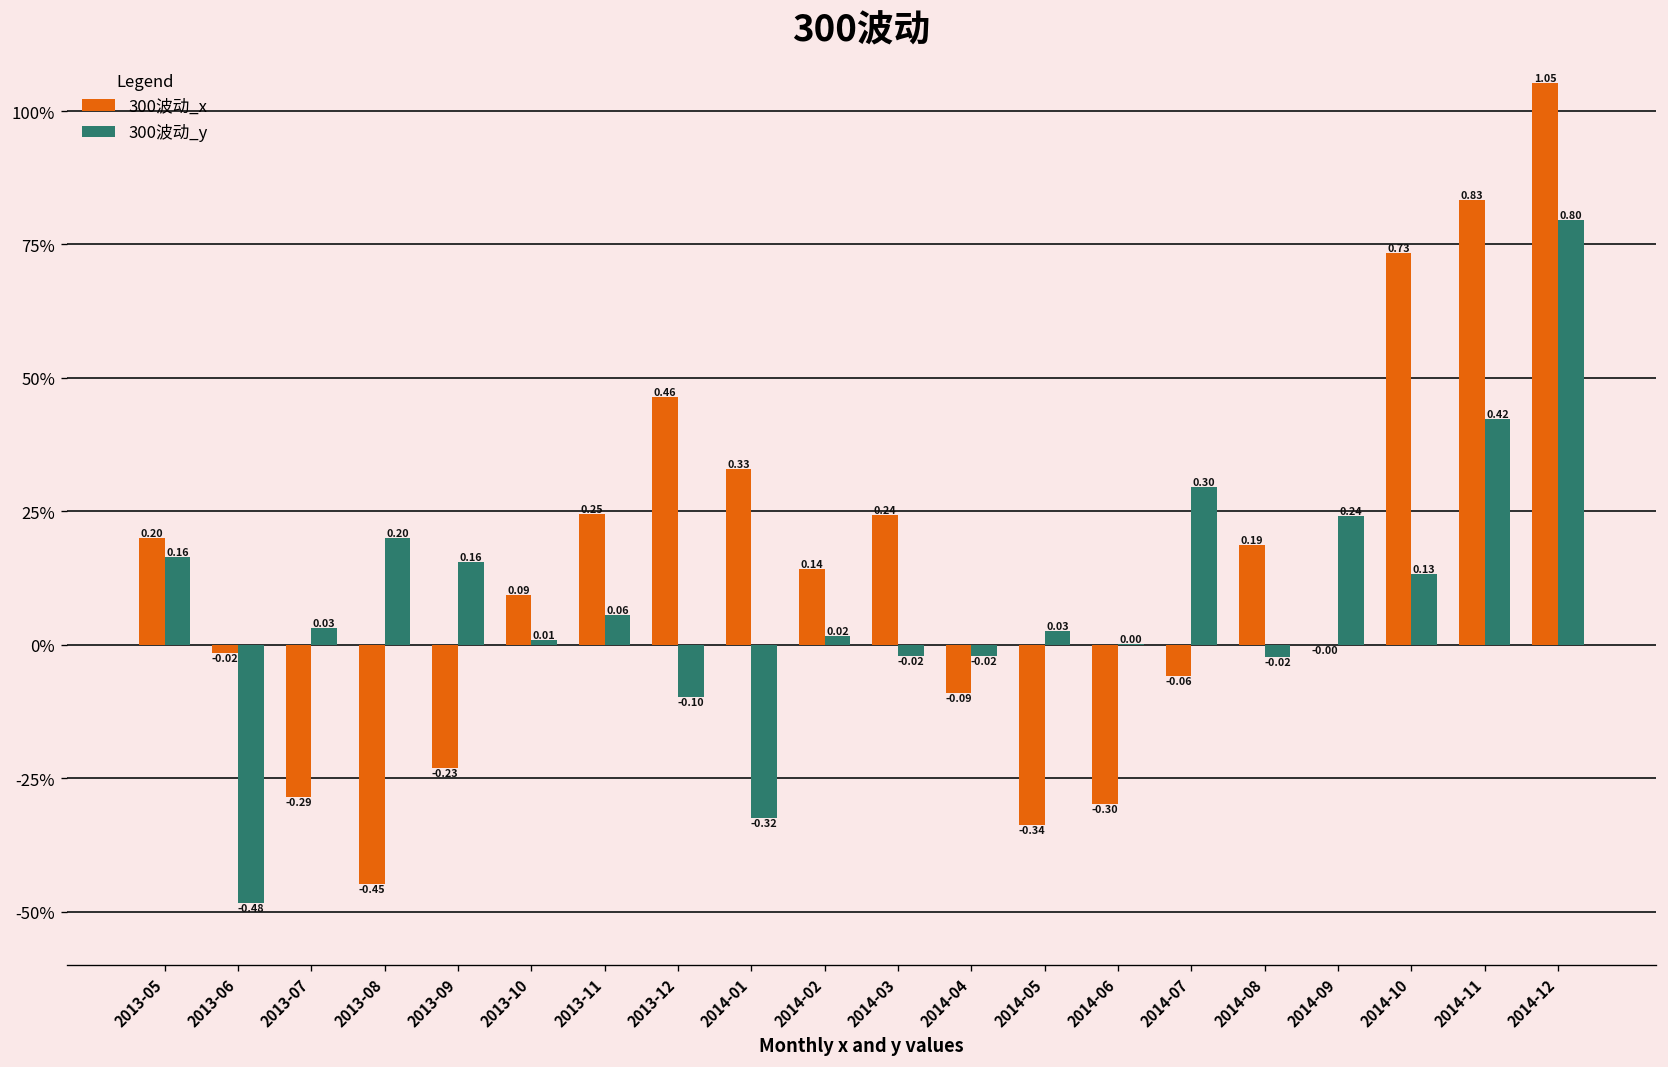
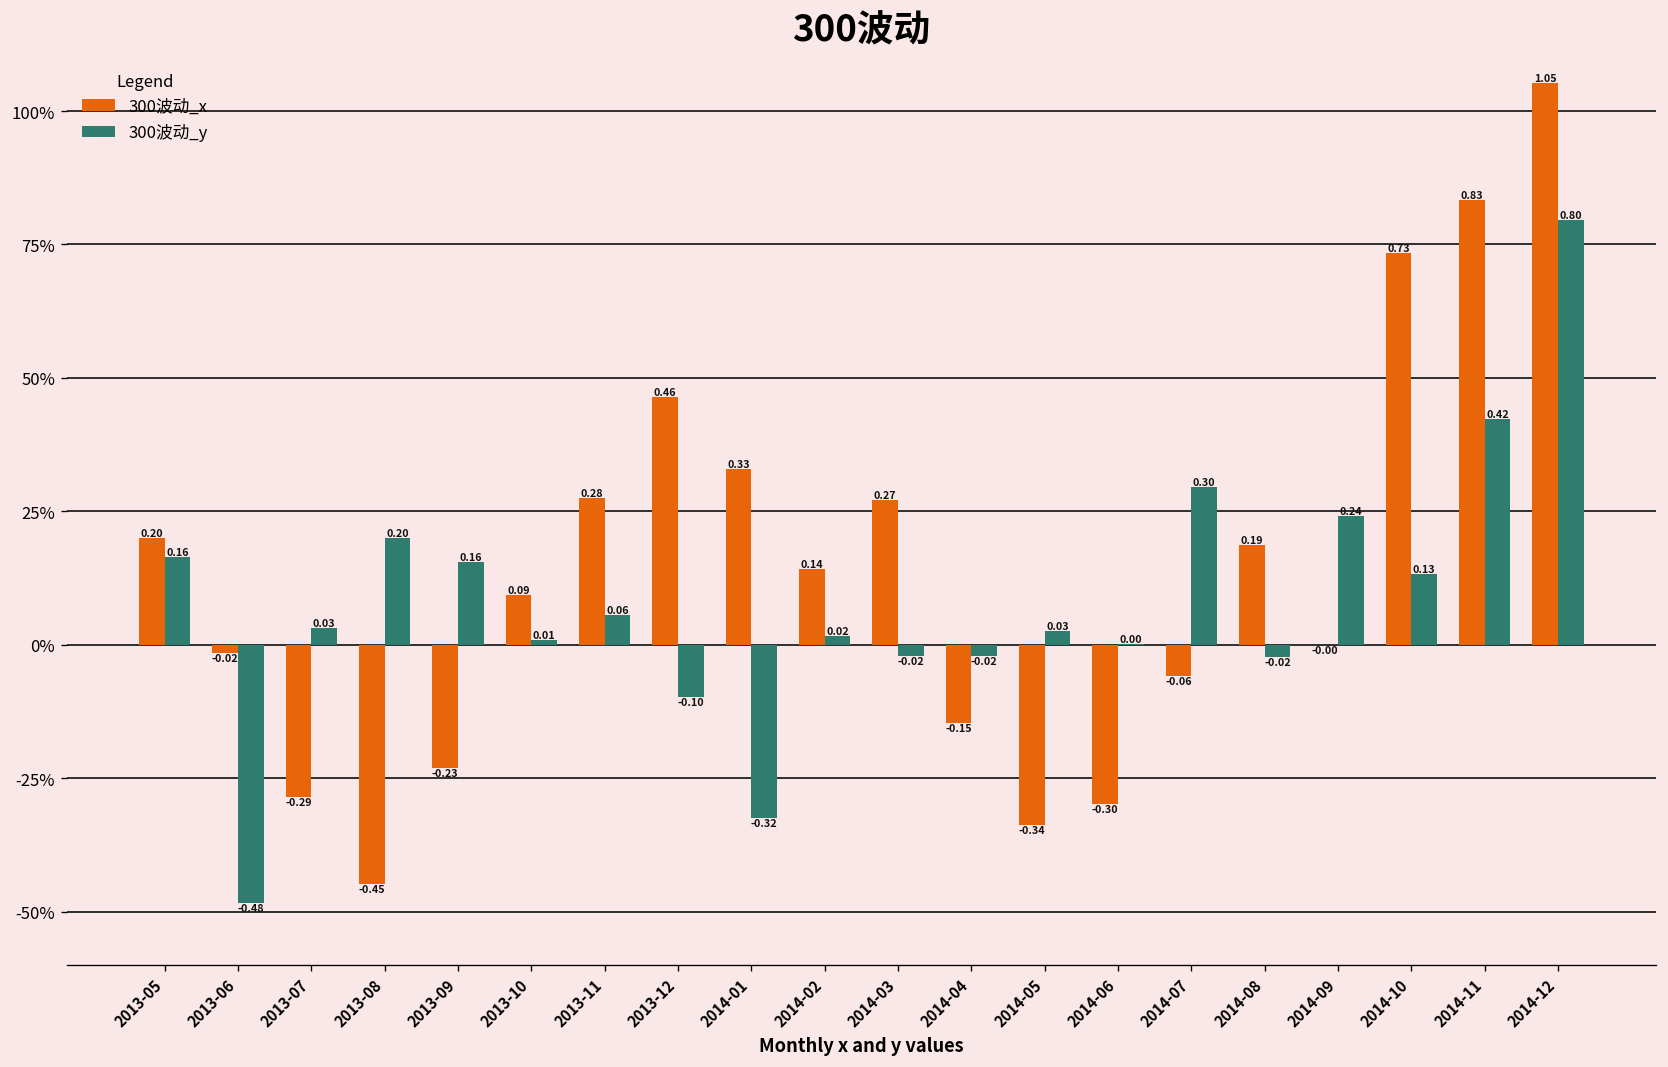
  {
    "300波动_x": {
      "2013-05": 0.20,
      "2013-06": -0.02,
      "2013-07": -0.29,
      "2013-08": -0.45,
      "2013-09": -0.23,
      "2013-10": 0.09,
-     "2013-11": 0.25,
+     "2013-11": 0.28,
      "2013-12": 0.46,
      "2014-01": 0.33,
      "2014-02": 0.14,
-     "2014-03": 0.24,
-     "2014-04": -0.09,
+     "2014-03": 0.27,
+     "2014-04": -0.15,
      "2014-05": -0.34,
      "2014-06": -0.30,
      "2014-07": -0.06,
      "2014-08": 0.19,
      "2014-09": -0.00,
      "2014-10": 0.73,
      "2014-11": 0.83,
      "2014-12": 1.05
    },
    "300波动_y": {
      "2013-05": 0.16,
      "2013-06": -0.48,
      "2013-07": 0.03,
      "2013-08": 0.20,
      "2013-09": 0.16,
      "2013-10": 0.01,
      "2013-11": 0.06,
      "2013-12": -0.10,
      "2014-01": -0.32,
      "2014-02": 0.02,
      "2014-03": -0.02,
      "2014-04": -0.02,
      "2014-05": 0.03,
      "2014-06": 0.00,
      "2014-07": 0.30,
      "2014-08": -0.02,
      "2014-09": 0.24,
      "2014-10": 0.13,
      "2014-11": 0.42,
      "2014-12": 0.80
    }
  }
